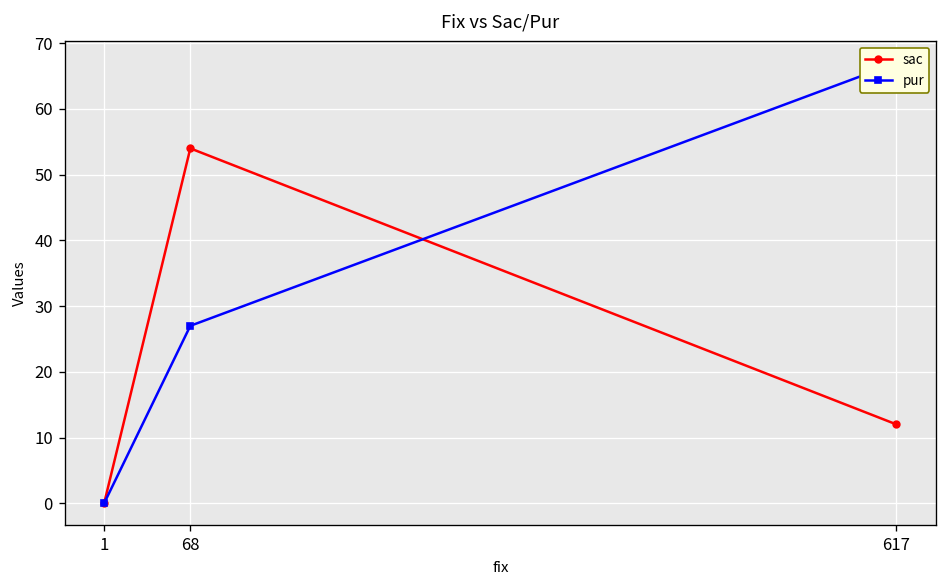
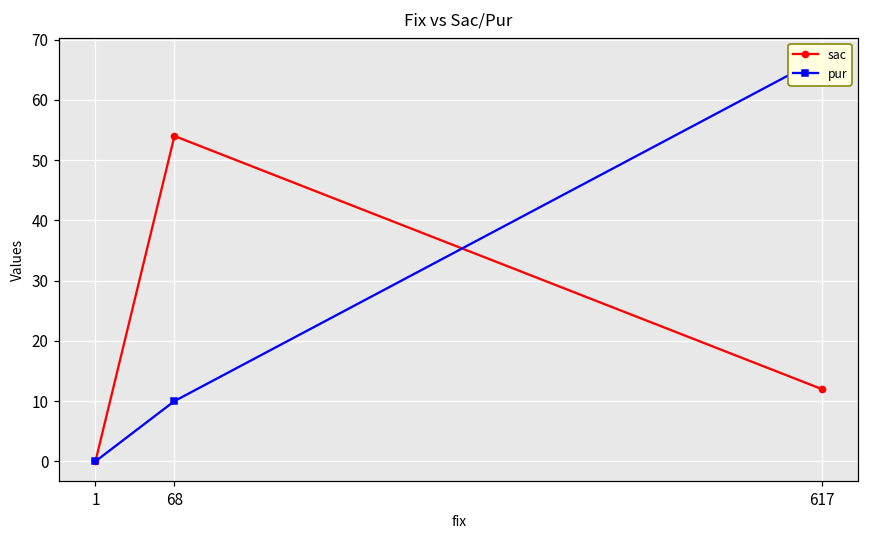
  {
    "sac": {
      "68": 54,
      "617": 12
    },
    "pur": {
-     "68": 27
+     "68": 10
    }
  }
